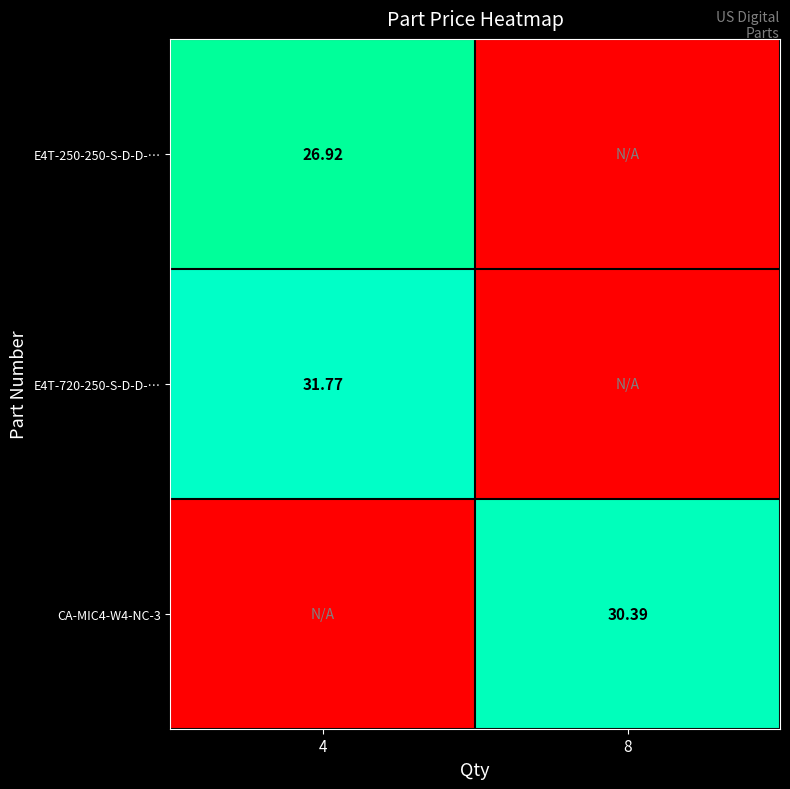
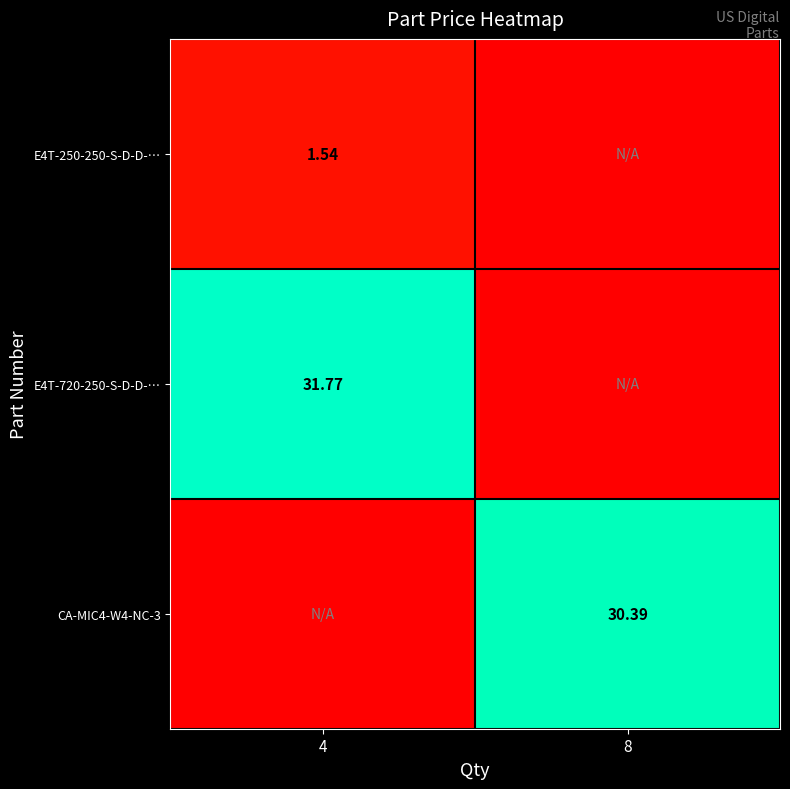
  {
    "E4T-250-250-S-D-D-…": {
-     "4": 26.92
+     "4": 1.54
    },
    "E4T-720-250-S-D-D-…": {
      "4": 31.77
    },
    "CA-MIC4-W4-NC-3": {
      "8": 30.39
    }
  }
